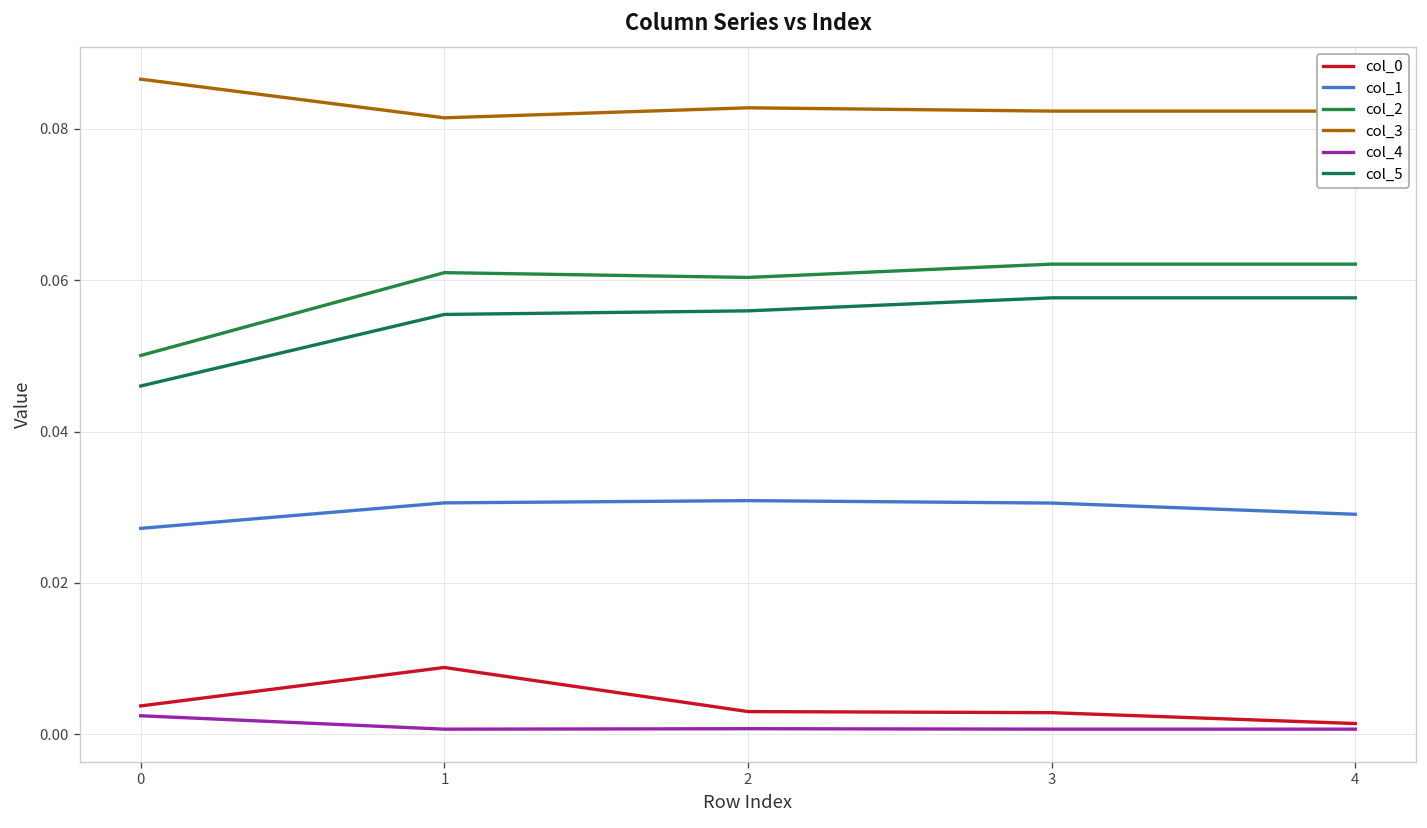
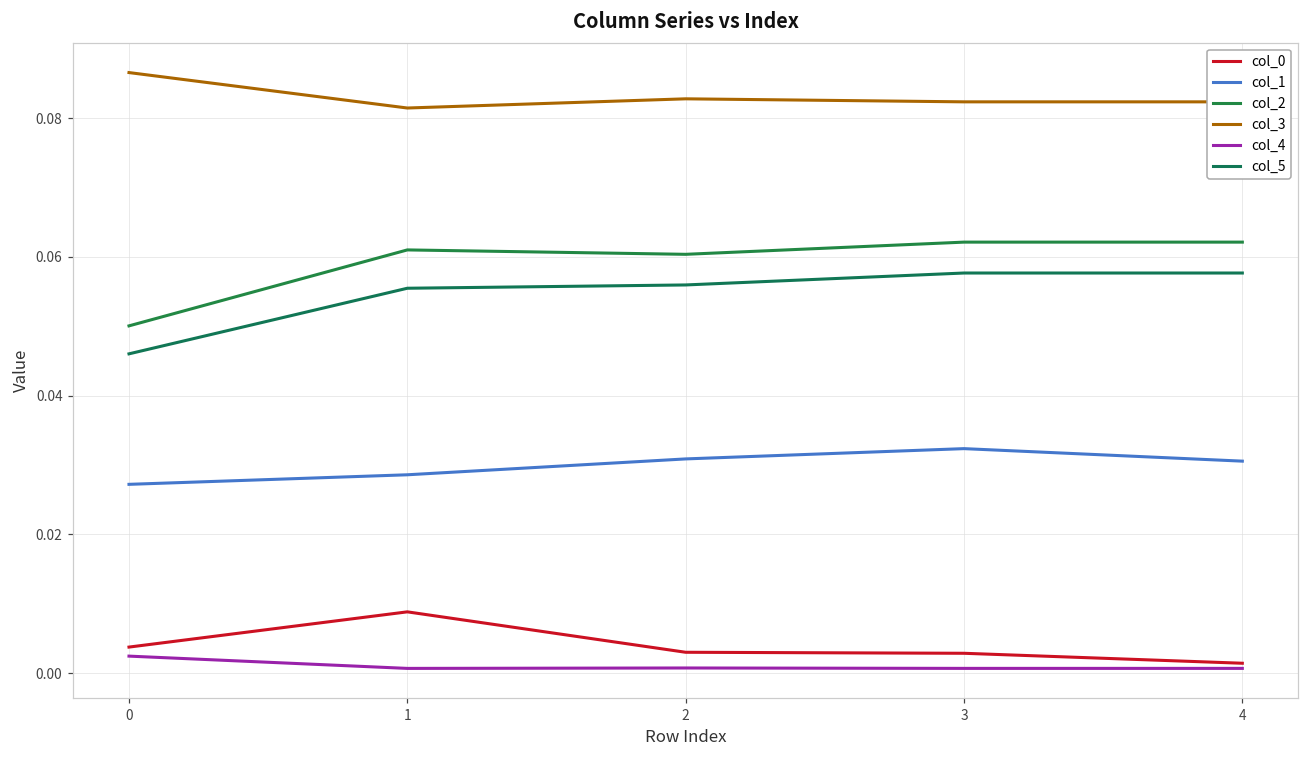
  {
    "col_0": {
      "0": 0.004,
      "1": 0.009,
      "2": 0.003,
      "3": 0.003,
      "4": 0.001
    },
    "col_1": {
      "0": 0.027,
-     "1": 0.031,
+     "1": 0.029,
      "2": 0.031,
-     "3": 0.031,
-     "4": 0.029
+     "3": 0.032,
+     "4": 0.031
    },
    "col_3": {
      "0": 0.087,
      "1": 0.081,
      "2": 0.083,
      "3": 0.082
    },
    "col_4": {
      "0": 0.002,
      "1": 0.001,
      "2": 0.001,
      "3": 0.001,
      "4": 0.001
    }
  }
